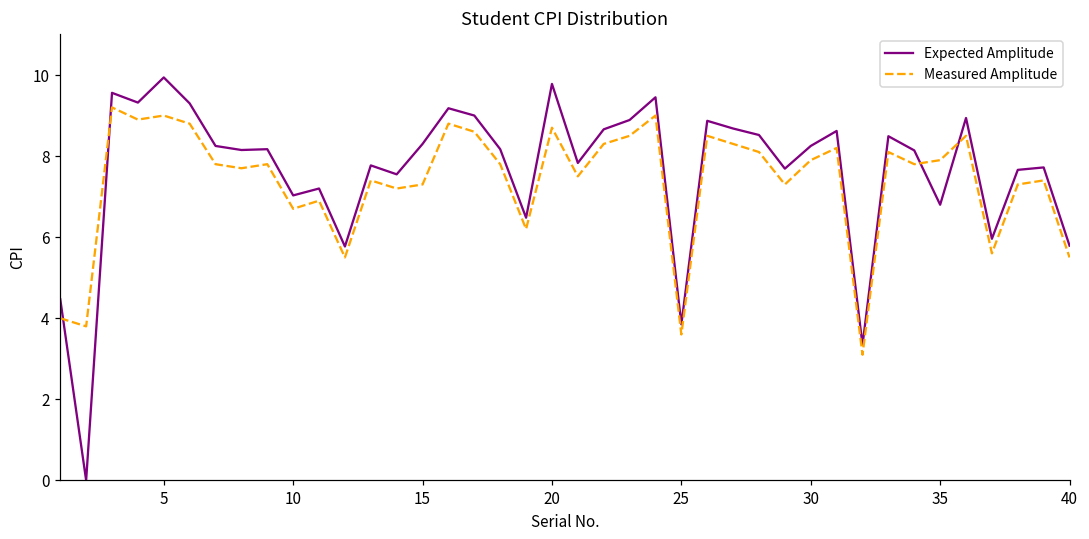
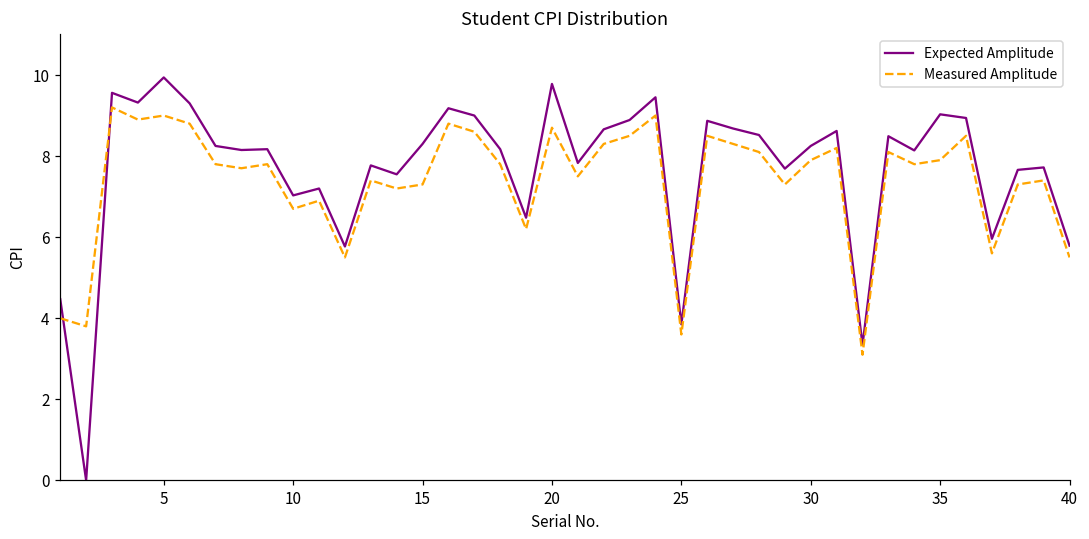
  {
    "Expected Amplitude": {
      "5": 9.9,
      "10": 7.0,
      "15": 8.3,
      "20": 9.8,
      "25": 3.9,
      "30": 8.3,
-     "35": 6.8,
+     "35": 9.0,
      "40": 5.8
    },
    "Measured Amplitude": {
      "5": 9.0,
      "10": 6.7,
      "15": 7.3,
      "20": 8.7,
      "25": 3.6,
      "30": 7.9,
      "35": 7.9,
      "40": 5.5
    }
  }
